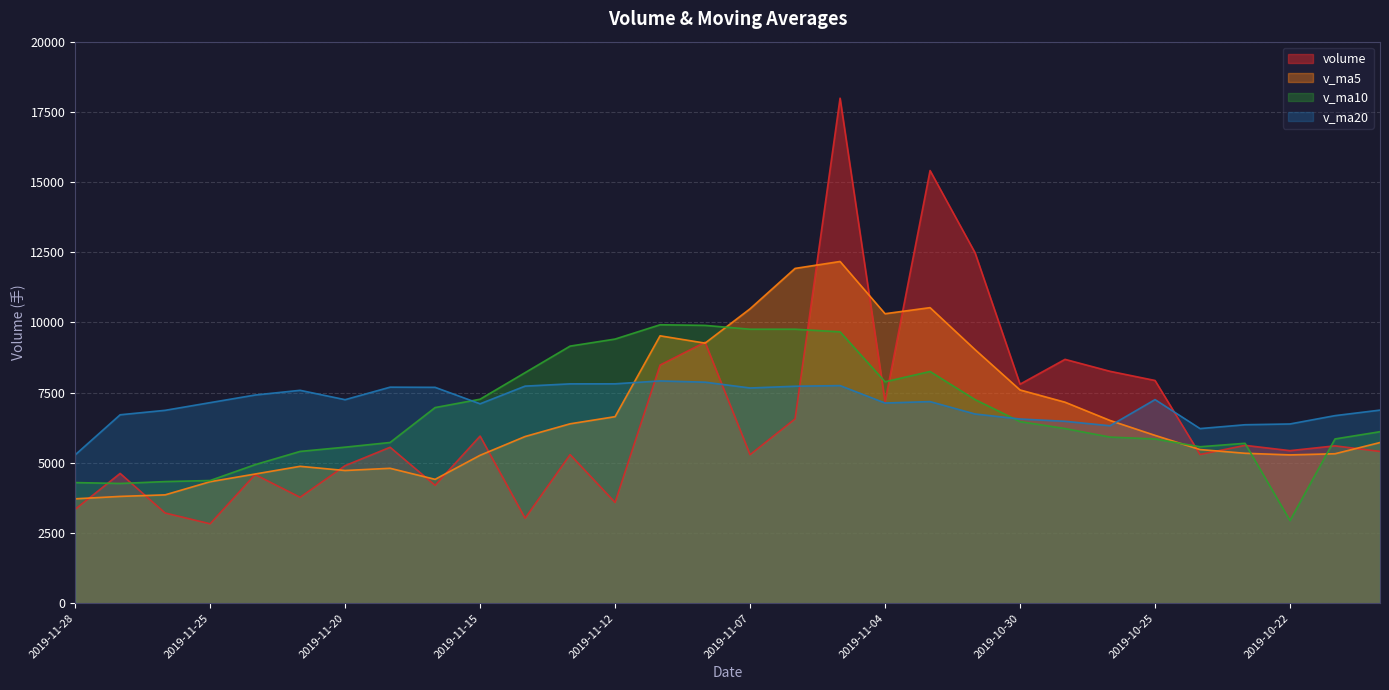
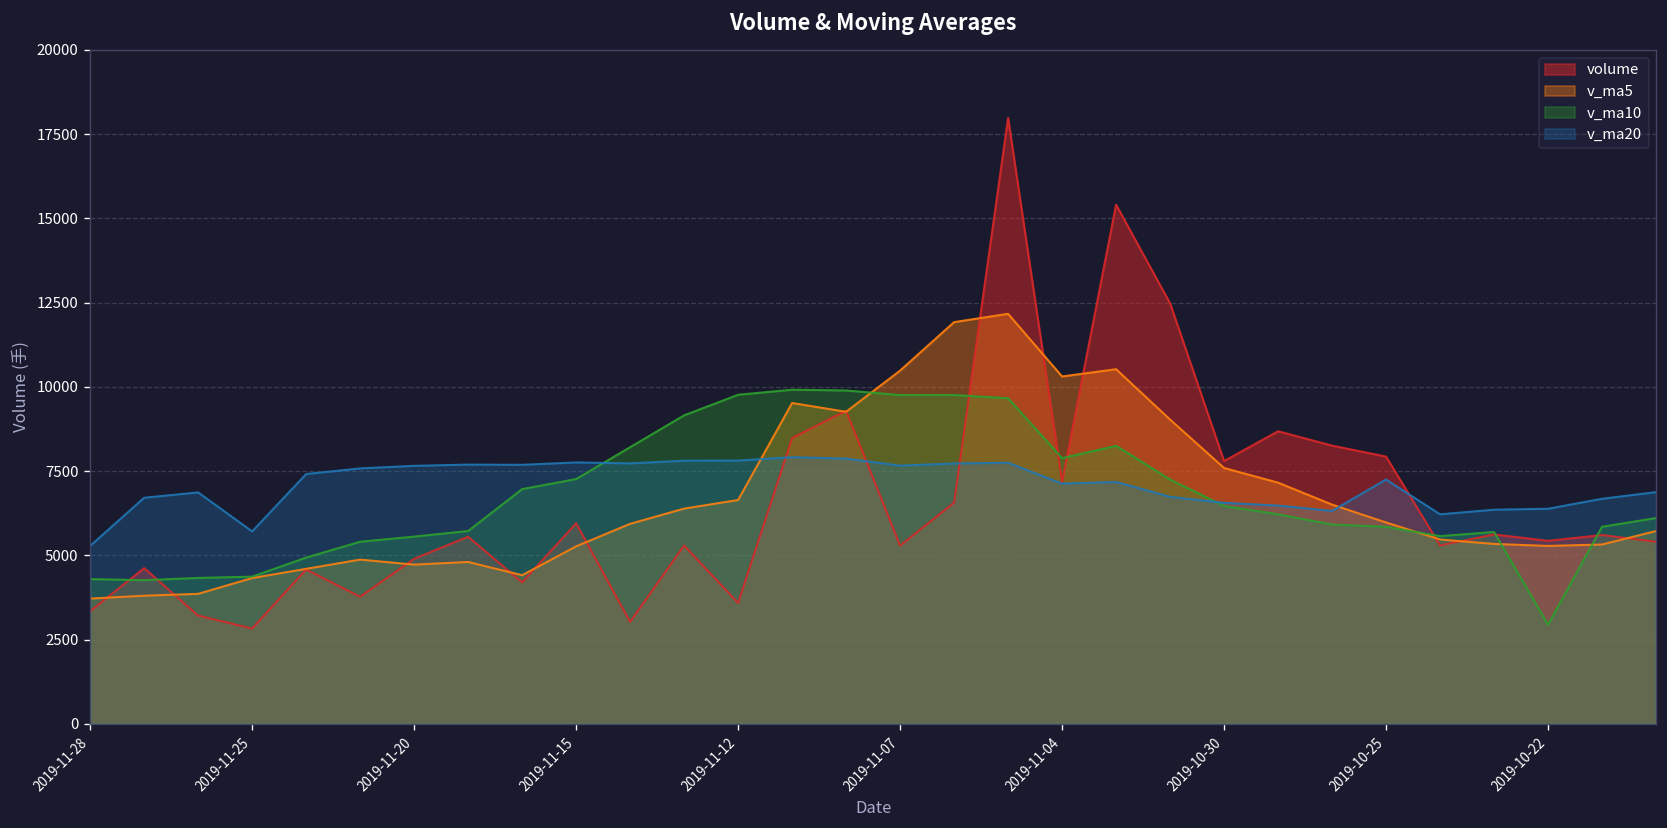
  {
    "v_ma10": {
      "2019-11-28": 4300,
      "2019-11-20": 5600,
      "2019-11-15": 7300,
-     "2019-11-12": 9400,
+     "2019-11-12": 9800,
      "2019-11-07": 9800,
      "2019-11-04": 7900,
      "2019-10-30": 6500,
      "2019-10-25": 5800,
      "2019-10-22": 2900
    },
    "v_ma20": {
      "2019-11-28": 5300,
-     "2019-11-25": 7100,
-     "2019-11-20": 7200,
-     "2019-11-15": 7100,
+     "2019-11-25": 5700,
+     "2019-11-20": 7700,
+     "2019-11-15": 7800,
      "2019-11-12": 7800,
      "2019-11-07": 7700,
      "2019-10-30": 6600,
      "2019-10-25": 7300,
      "2019-10-22": 6400
    }
  }
